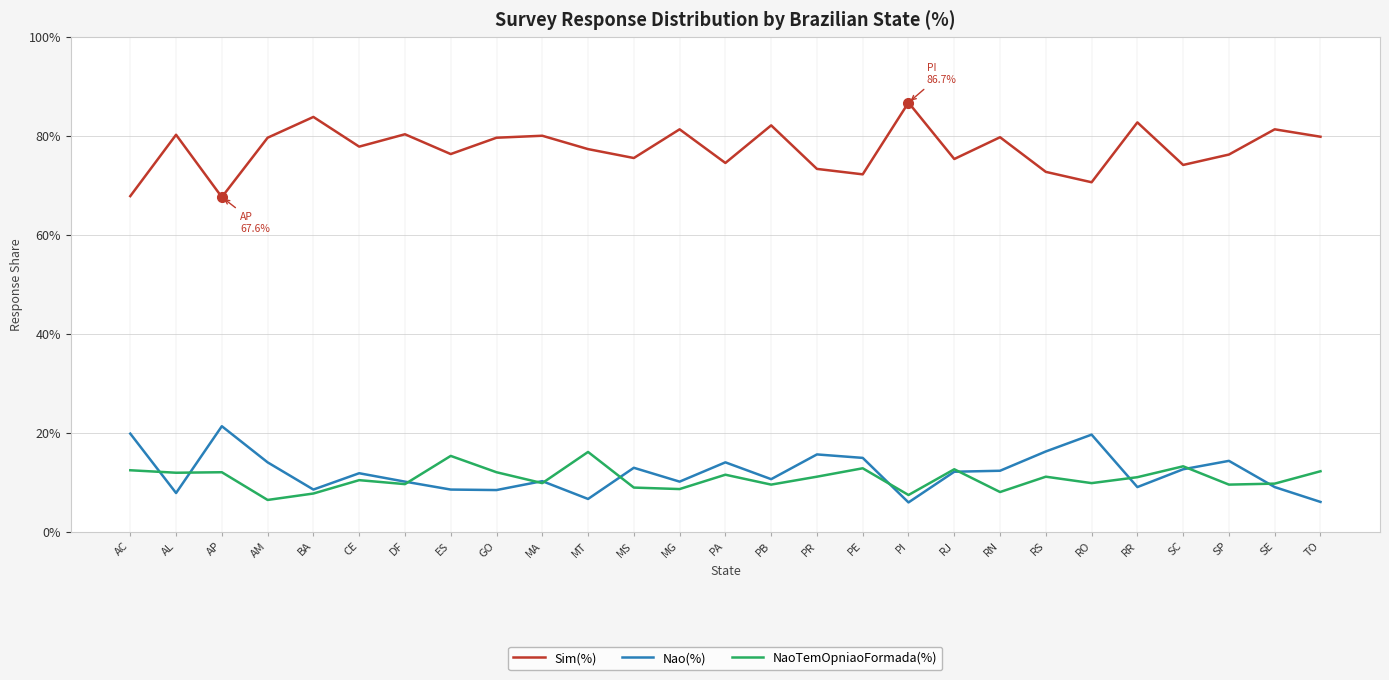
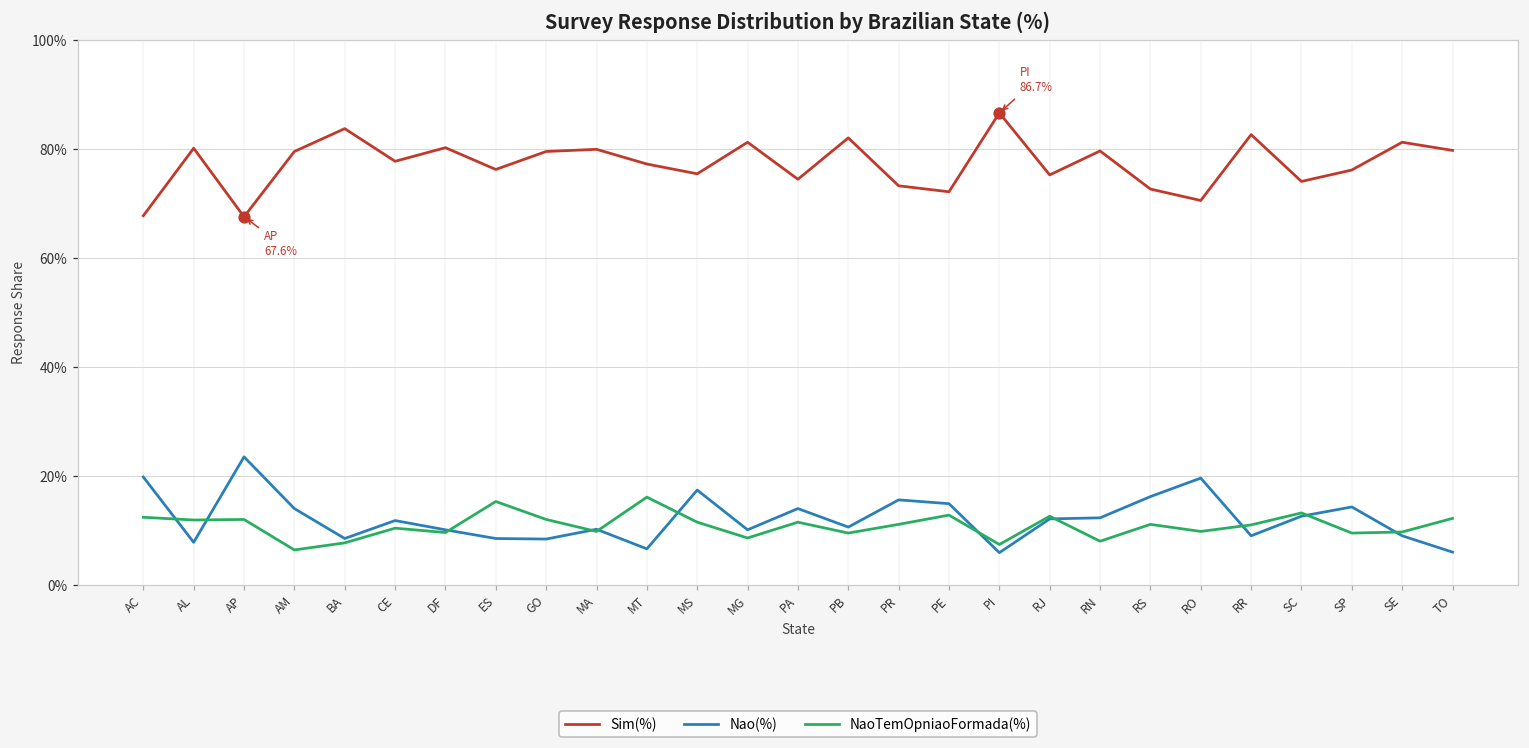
  {
    "Nao(%)": {
      "AC": "20%",
      "AL": "8%",
-     "AP": "21%",
+     "AP": "24%",
      "AM": "14%",
      "BA": "9%",
      "CE": "12%",
      "ES": "9%",
      "GO": "8%",
      "MT": "7%",
-     "MS": "13%",
+     "MS": "17%",
      "MG": "10%",
      "PA": "14%",
      "PB": "11%",
      "PR": "16%",
      "PE": "15%",
      "PI": "6%",
      "RN": "12%",
      "RS": "16%",
      "RO": "20%",
      "RR": "9%",
      "SC": "13%",
      "SP": "14%",
      "SE": "9%",
      "TO": "6%"
    },
    "NaoTemOpniaoFormada(%)": {
      "AC": "12%",
      "AL": "12%",
      "AP": "12%",
      "AM": "6%",
      "BA": "8%",
      "CE": "10%",
      "ES": "15%",
      "GO": "12%",
      "MT": "16%",
-     "MS": "9%",
+     "MS": "12%",
      "MG": "9%",
      "PA": "12%",
      "PB": "10%",
      "PR": "11%",
      "PE": "13%",
      "PI": "7%",
      "RN": "8%",
      "RS": "11%",
      "RO": "10%",
      "RR": "11%",
      "SC": "13%",
      "SP": "10%",
      "SE": "10%",
      "TO": "12%"
    }
  }
